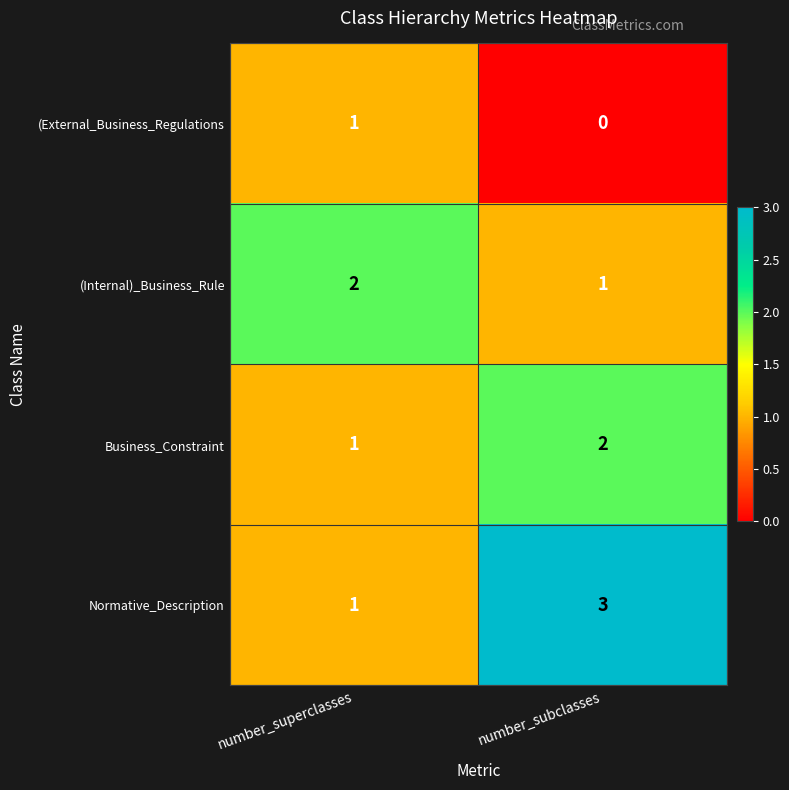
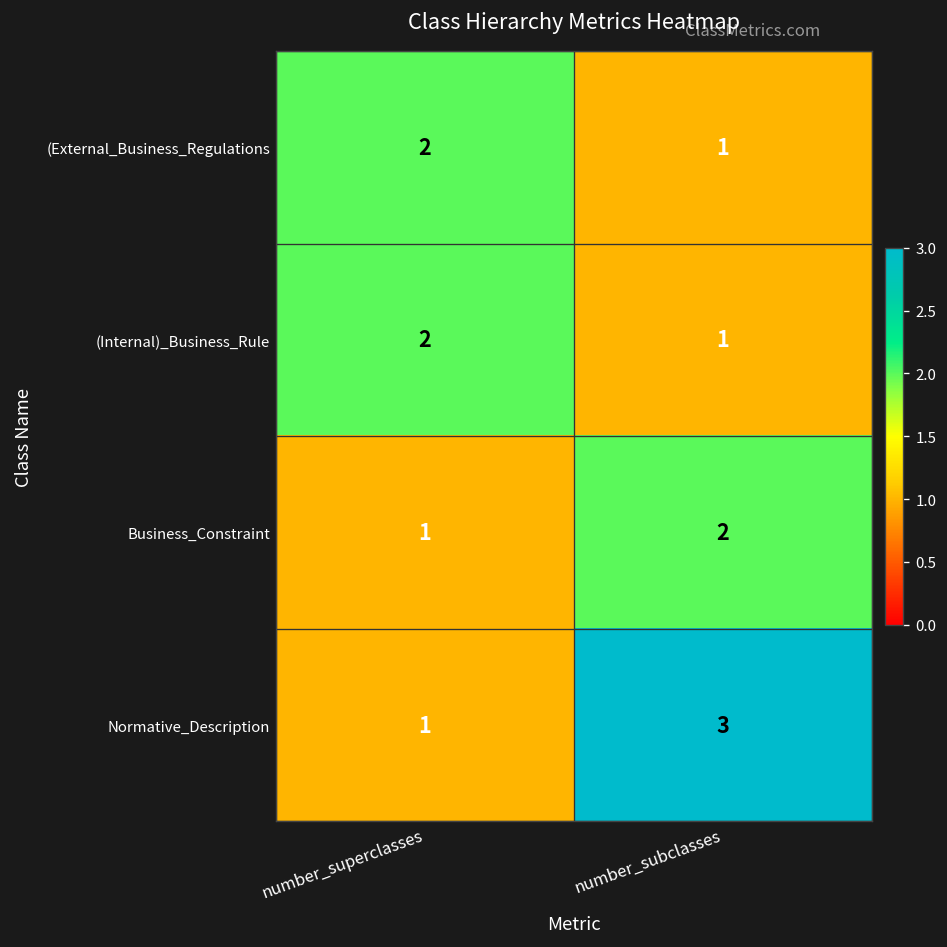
  {
    "(External_Business_Regulations": {
-     "number_superclasses": 1,
-     "number_subclasses": 0
+     "number_superclasses": 2,
+     "number_subclasses": 1
    },
    "(Internal)_Business_Rule": {
      "number_superclasses": 2,
      "number_subclasses": 1
    },
    "Business_Constraint": {
      "number_superclasses": 1,
      "number_subclasses": 2
    },
    "Normative_Description": {
      "number_superclasses": 1,
      "number_subclasses": 3
    }
  }
